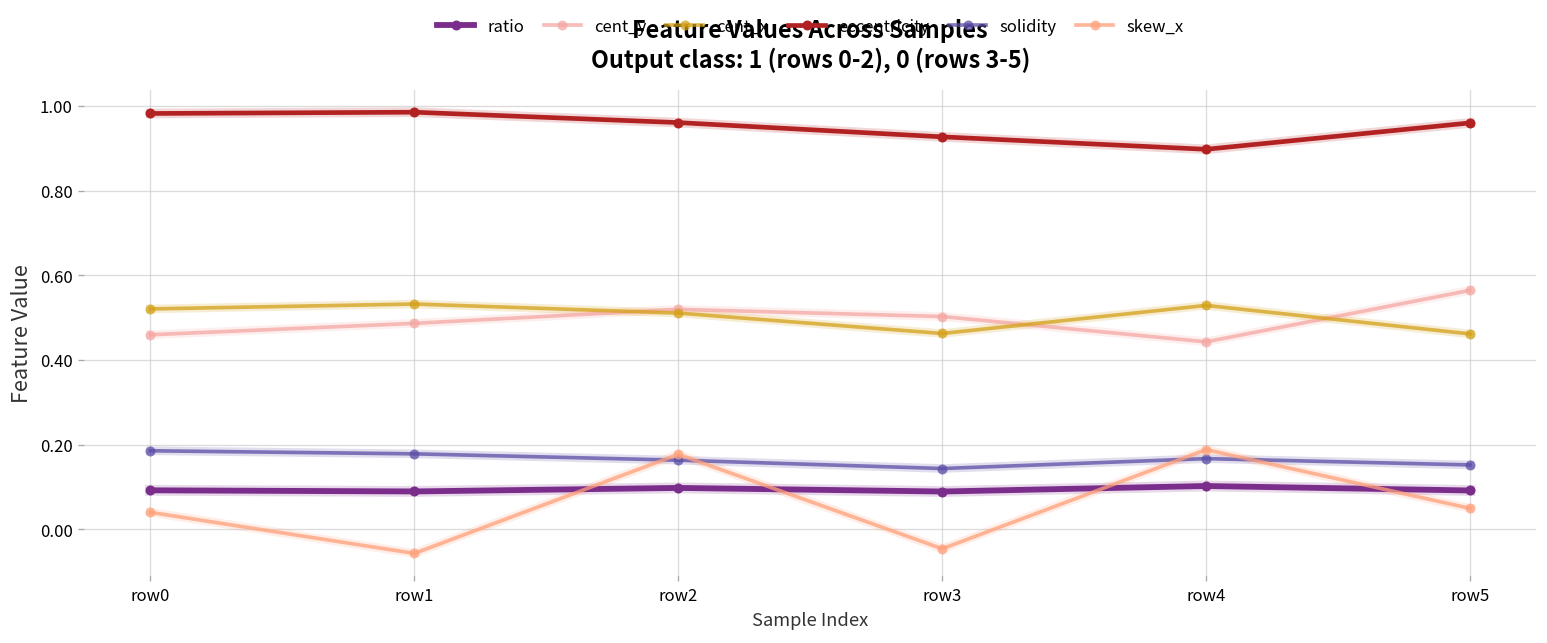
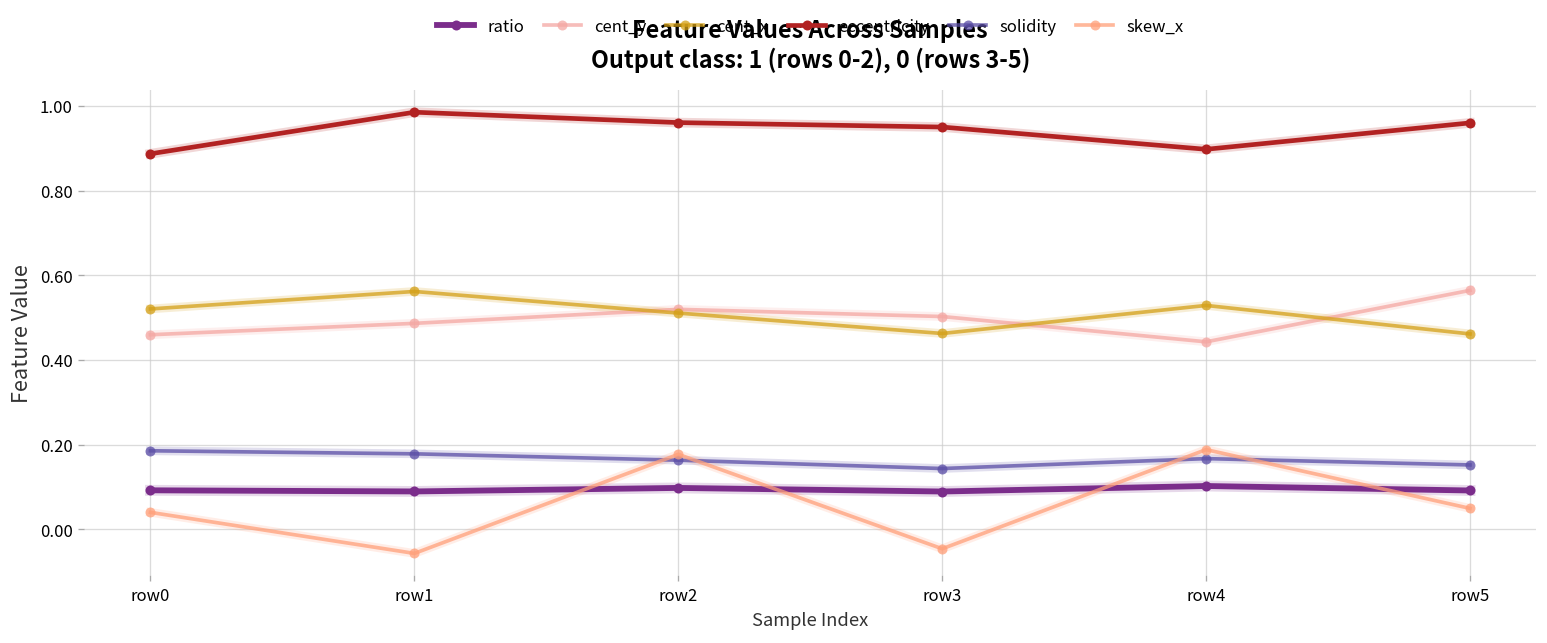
  {
    "cent_x": {
      "row0": 0.52,
-     "row1": 0.53,
+     "row1": 0.56,
      "row2": 0.51,
      "row3": 0.46,
      "row4": 0.53,
      "row5": 0.46
    },
    "eccentricity": {
-     "row0": 0.98,
+     "row0": 0.89,
      "row1": 0.99,
      "row2": 0.96,
-     "row3": 0.93,
+     "row3": 0.95,
      "row4": 0.90,
      "row5": 0.96
    }
  }
